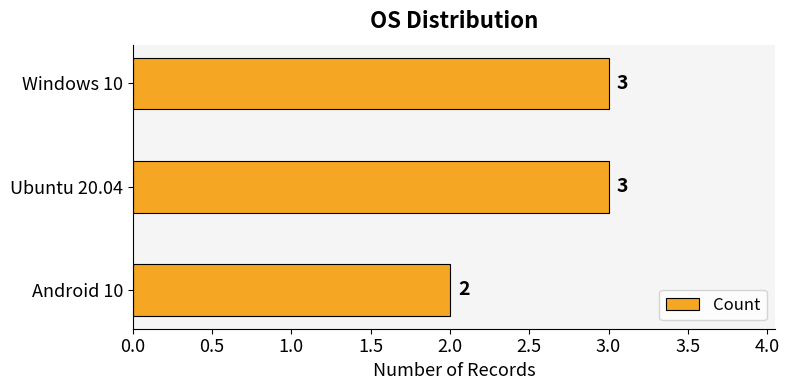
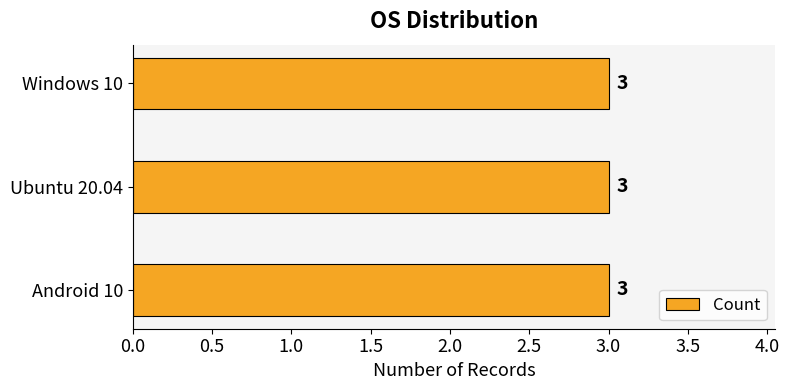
  {
    "Windows 10": 3,
    "Ubuntu 20.04": 3,
-   "Android 10": 2
+   "Android 10": 3
  }
